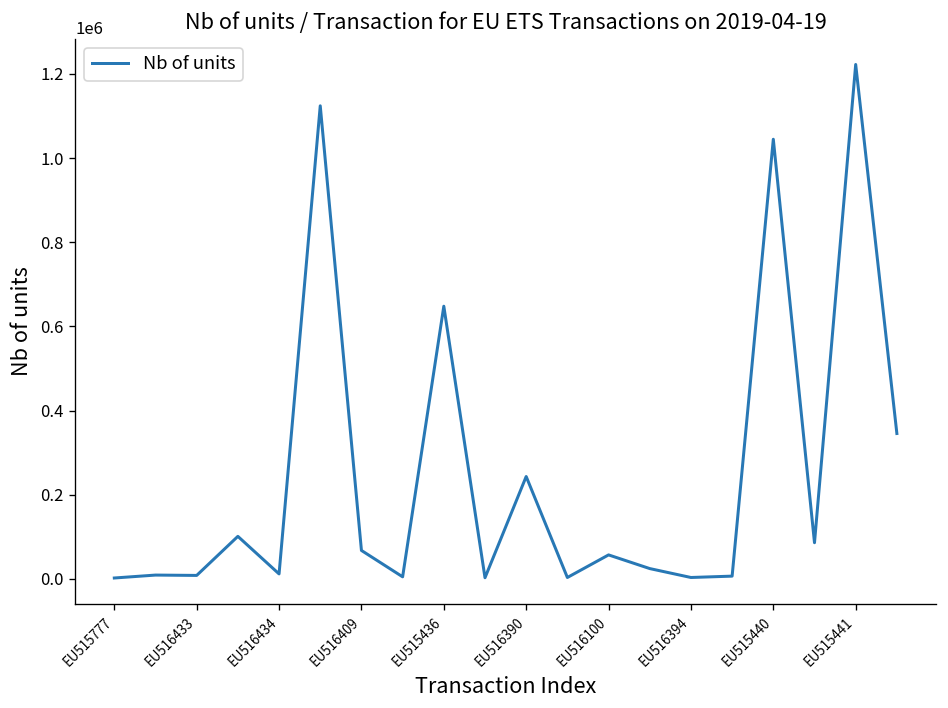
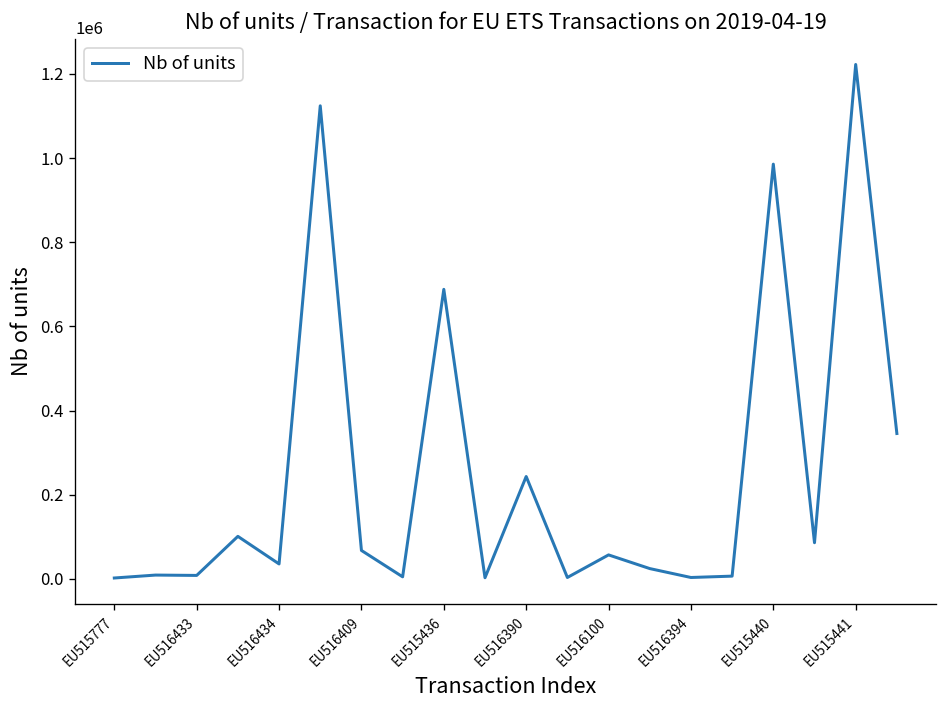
  {
    "EU515777": 0,
    "EU516433": 10000,
-   "EU516434": 10000,
+   "EU516434": 40000,
    "EU516409": 70000,
-   "EU515436": 650000,
+   "EU515436": 690000,
    "EU516390": 240000,
    "EU516100": 60000,
    "EU516394": 0,
-   "EU515440": 1040000,
+   "EU515440": 990000,
    "EU515441": 1220000
  }
